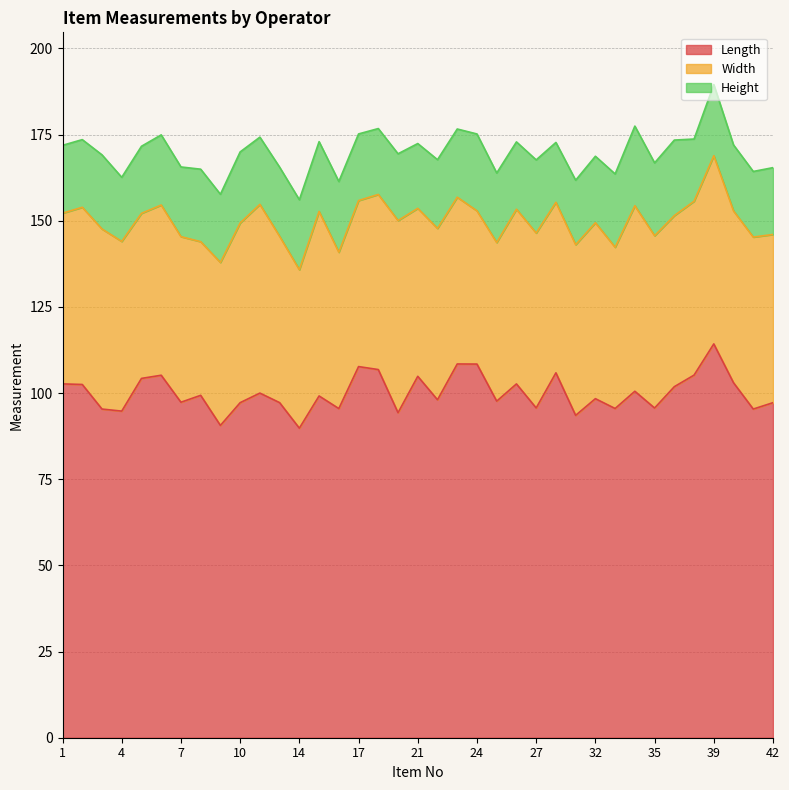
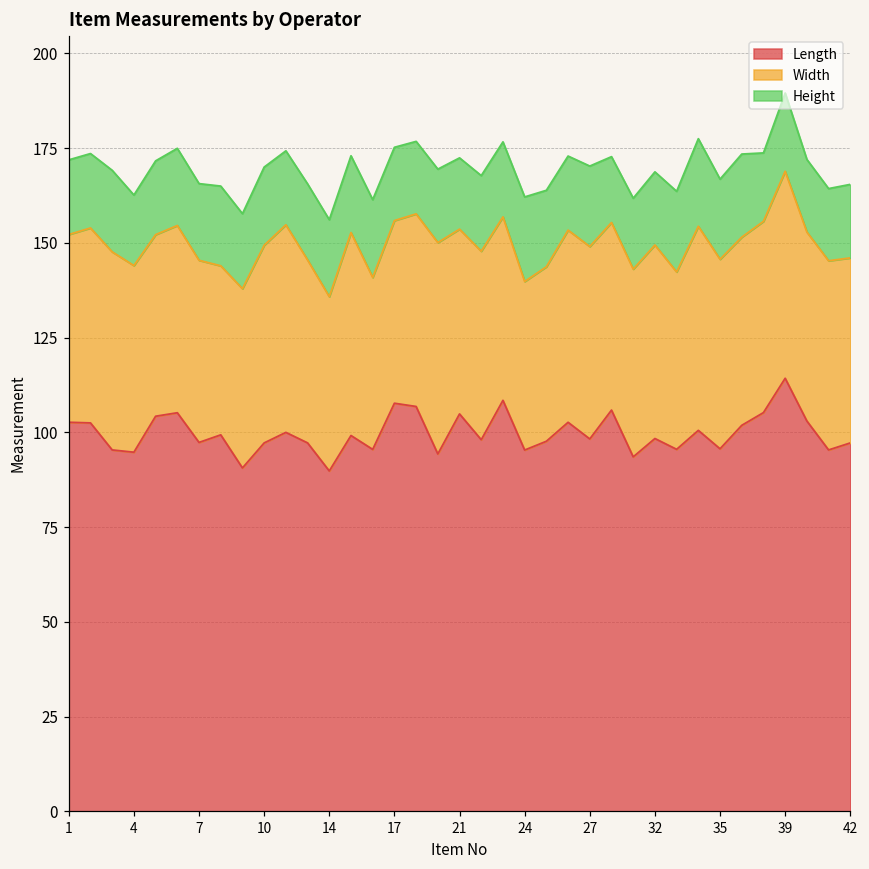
  {
    "Length": {
      "21": 105,
-     "24": 108,
-     "27": 96,
+     "24": 95,
+     "27": 98,
      "39": 114,
      "42": 97
    },
    "Width": {
      "21": 49,
      "24": 44,
      "27": 51,
      "39": 55,
      "42": 49
    },
    "Height": {
      "21": 19,
      "24": 22,
      "27": 21,
      "42": 19
    }
  }
